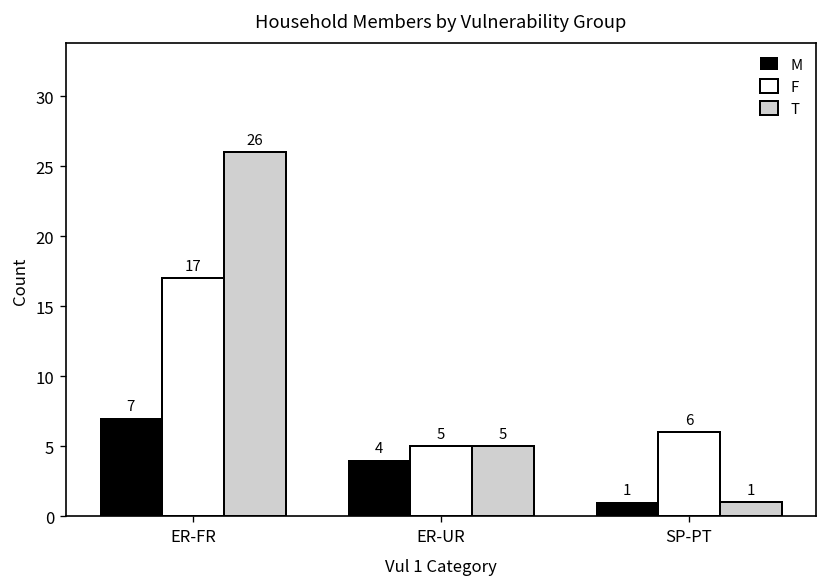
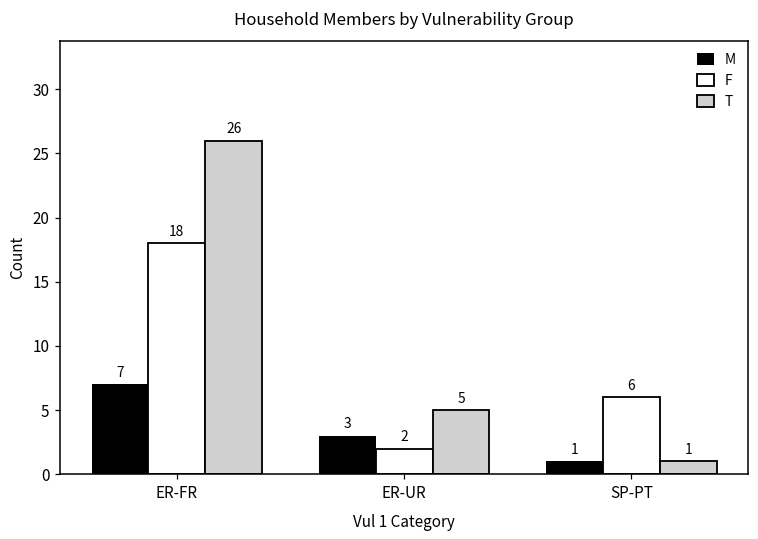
  {
    "M": {
      "ER-FR": 7,
-     "ER-UR": 4,
+     "ER-UR": 3,
      "SP-PT": 1
    },
    "F": {
-     "ER-FR": 17,
-     "ER-UR": 5,
+     "ER-FR": 18,
+     "ER-UR": 2,
      "SP-PT": 6
    },
    "T": {
      "ER-FR": 26,
      "ER-UR": 5,
      "SP-PT": 1
    }
  }
